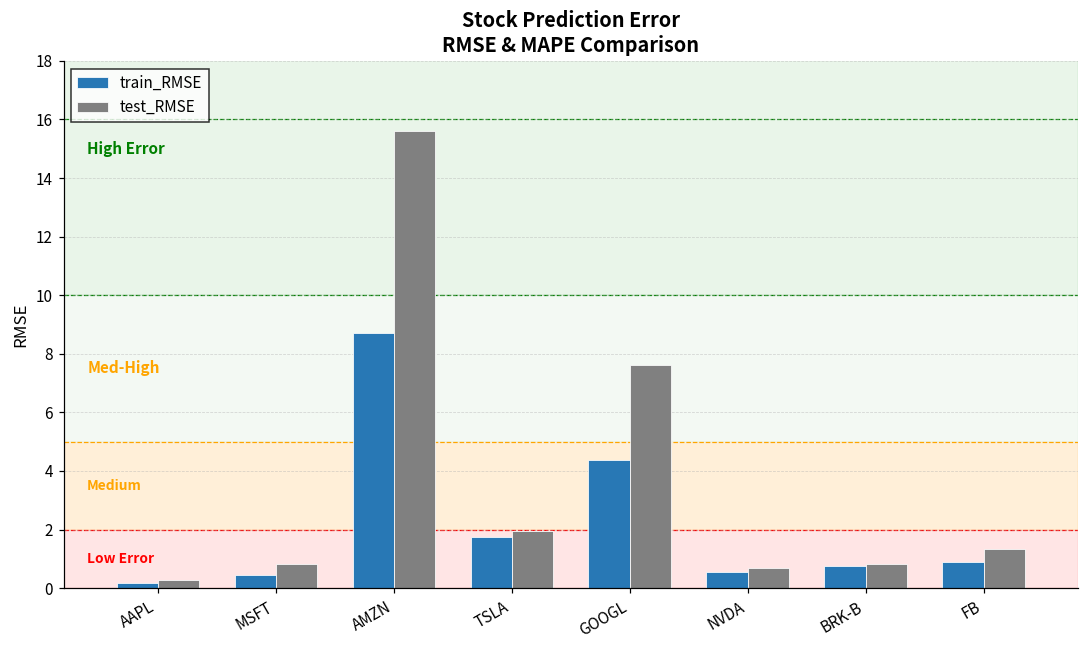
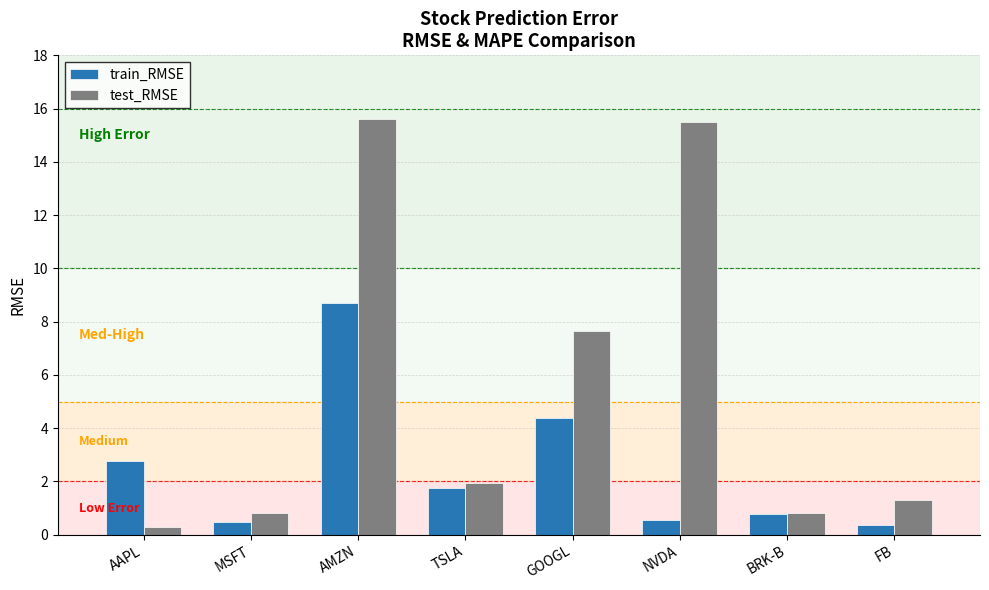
  {
    "train_RMSE": {
-     "AAPL": 0.2,
+     "AAPL": 2.8,
      "MSFT": 0.5,
      "AMZN": 8.7,
      "TSLA": 1.7,
      "GOOGL": 4.4,
      "NVDA": 0.6,
      "BRK-B": 0.8,
-     "FB": 0.9
+     "FB": 0.4
    },
    "test_RMSE": {
      "AAPL": 0.3,
      "MSFT": 0.8,
      "AMZN": 15.6,
      "TSLA": 2.0,
      "GOOGL": 7.6,
-     "NVDA": 0.7,
+     "NVDA": 15.5,
      "BRK-B": 0.8,
      "FB": 1.3
    }
  }
